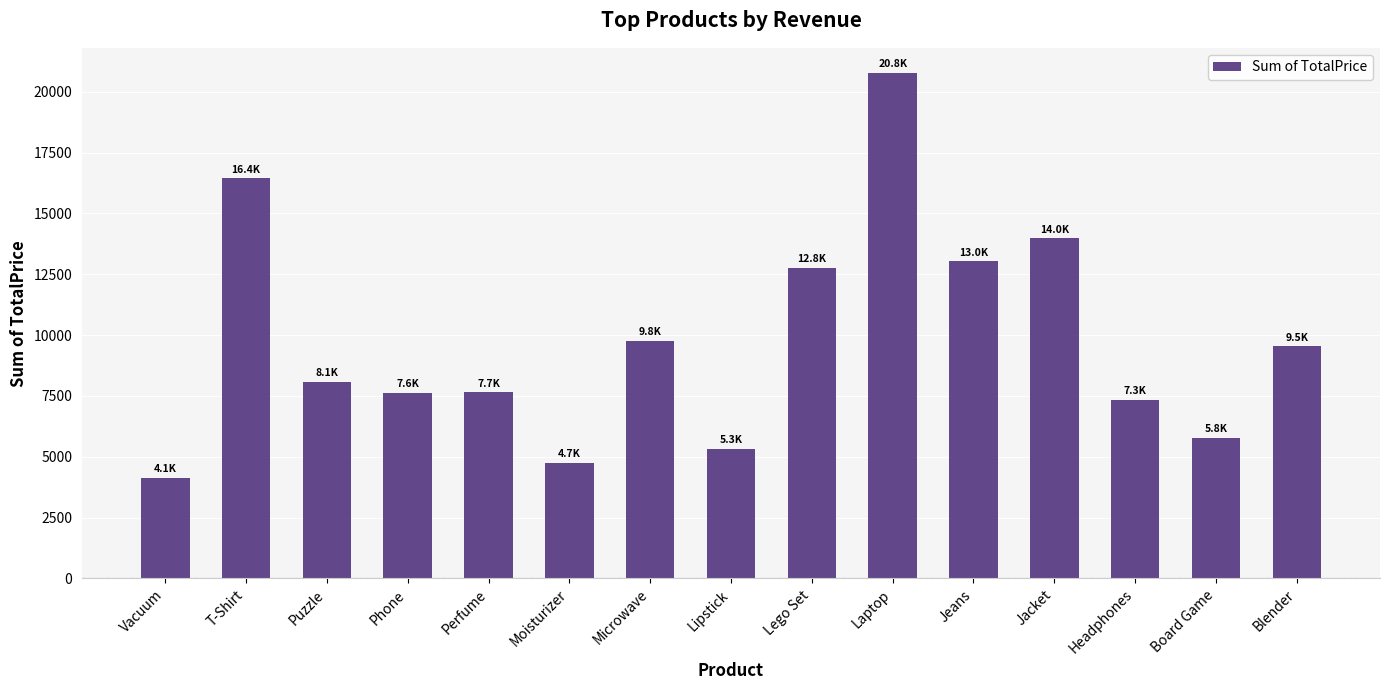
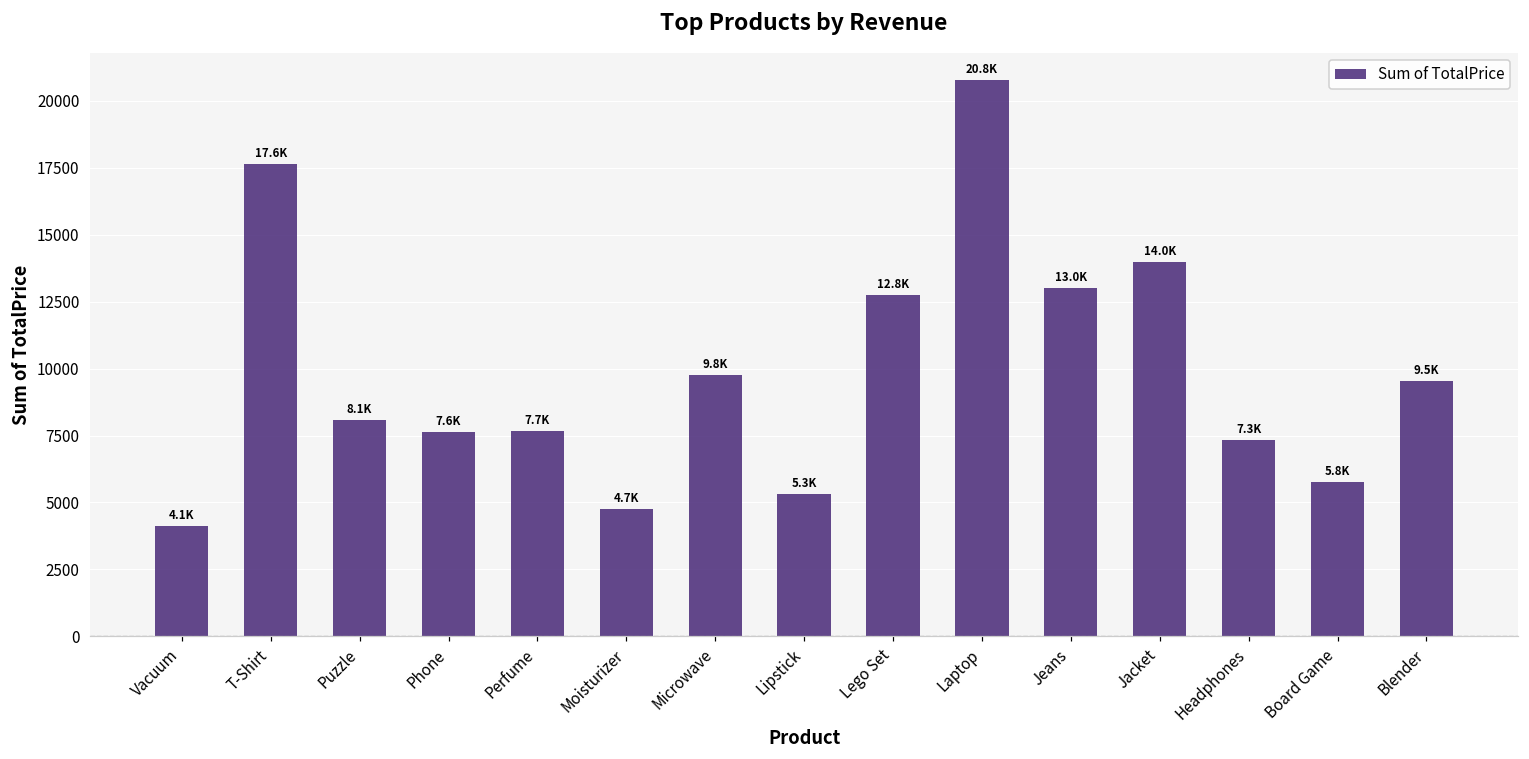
  {
    "Vacuum": "4.1K",
-   "T-Shirt": "16.4K",
+   "T-Shirt": "17.6K",
    "Puzzle": "8.1K",
    "Phone": "7.6K",
    "Perfume": "7.7K",
    "Moisturizer": "4.7K",
    "Microwave": "9.8K",
    "Lipstick": "5.3K",
    "Lego Set": "12.8K",
    "Laptop": "20.8K",
    "Jeans": "13.0K",
    "Jacket": "14.0K",
    "Headphones": "7.3K",
    "Board Game": "5.8K",
    "Blender": "9.5K"
  }
